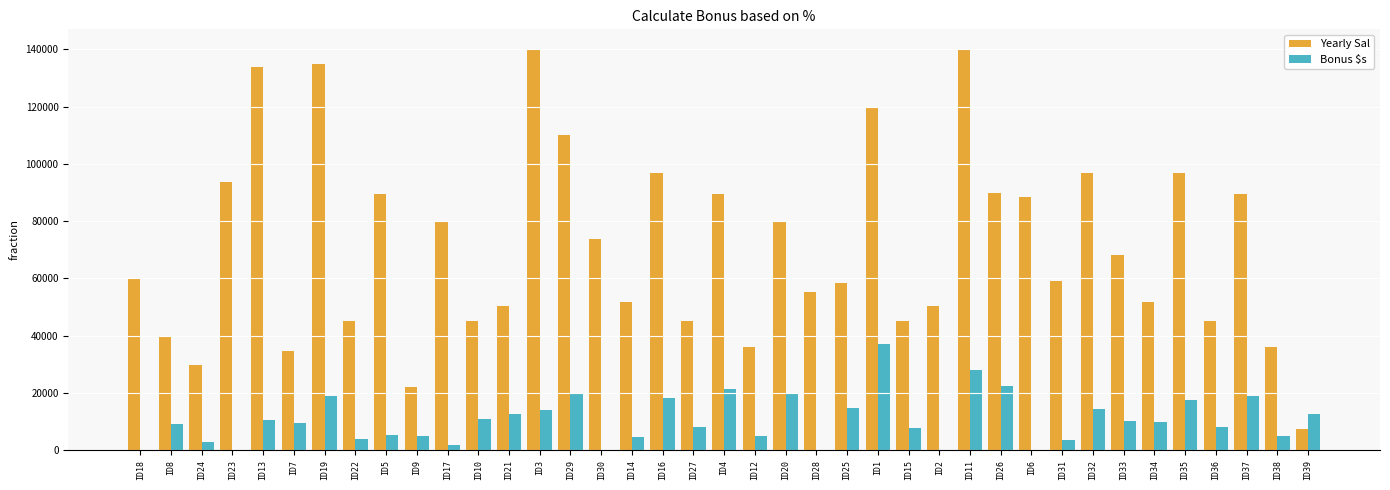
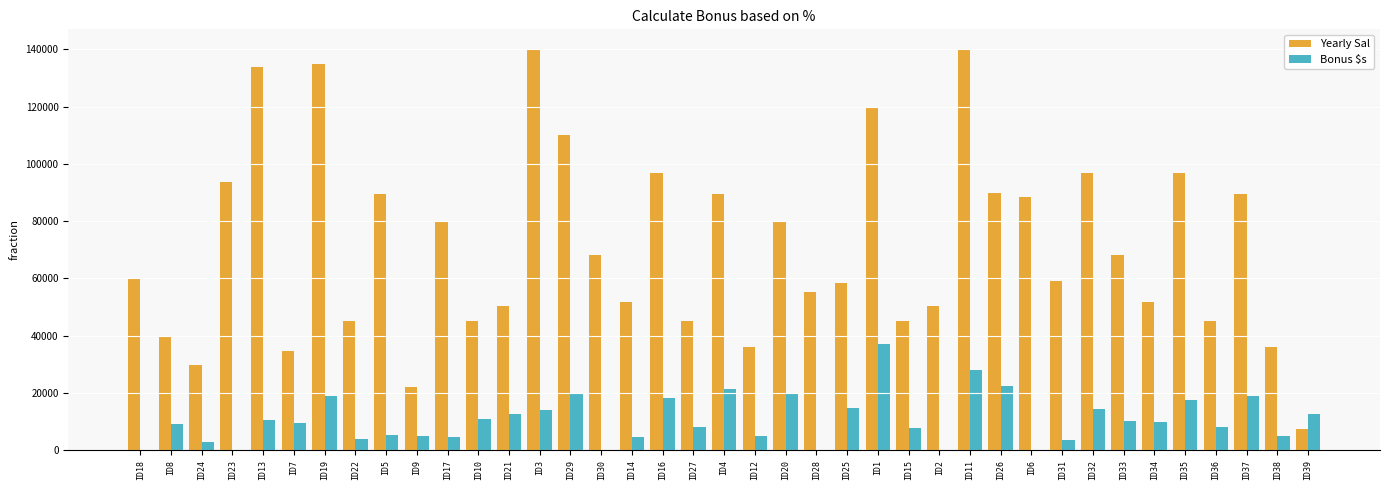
  {
    "Yearly Sal": {
      "ID18": 60000,
      "ID8": 40000,
      "ID24": 30000,
      "ID23": 94000,
      "ID13": 134000,
      "ID7": 35000,
      "ID19": 135000,
      "ID22": 45000,
      "ID5": 90000,
      "ID9": 22000,
      "ID17": 80000,
      "ID10": 45000,
      "ID21": 51000,
      "ID3": 140000,
      "ID29": 110000,
-     "ID30": 74000,
+     "ID30": 68000,
      "ID14": 52000,
      "ID16": 97000,
      "ID27": 45000,
      "ID4": 90000,
      "ID12": 36000,
      "ID20": 80000,
      "ID28": 55000,
      "ID25": 58000,
      "ID1": 120000,
      "ID15": 45000,
      "ID2": 51000,
      "ID11": 140000,
      "ID26": 90000,
      "ID6": 88000,
      "ID31": 59000,
      "ID32": 97000,
      "ID33": 68000,
      "ID34": 52000,
      "ID35": 97000,
      "ID36": 45000,
      "ID37": 90000,
      "ID38": 36000,
      "ID39": 7000
    },
    "Bonus $s": {
      "ID18": 0,
      "ID8": 9000,
      "ID24": 3000,
      "ID23": 0,
      "ID13": 11000,
      "ID7": 9000,
      "ID19": 19000,
      "ID22": 4000,
      "ID5": 5000,
      "ID9": 5000,
-     "ID17": 2000,
+     "ID17": 5000,
      "ID10": 11000,
      "ID21": 13000,
      "ID3": 14000,
      "ID29": 20000,
      "ID30": 0,
      "ID14": 5000,
      "ID16": 18000,
      "ID27": 8000,
      "ID4": 21000,
      "ID12": 5000,
      "ID20": 20000,
      "ID28": 0,
      "ID25": 15000,
      "ID1": 37000,
      "ID15": 8000,
      "ID2": 0,
      "ID11": 28000,
      "ID26": 23000,
      "ID6": 0,
      "ID31": 4000,
      "ID32": 15000,
      "ID33": 10000,
      "ID34": 10000,
      "ID35": 17000,
      "ID36": 8000,
      "ID37": 19000,
      "ID38": 5000,
      "ID39": 13000
    }
  }
